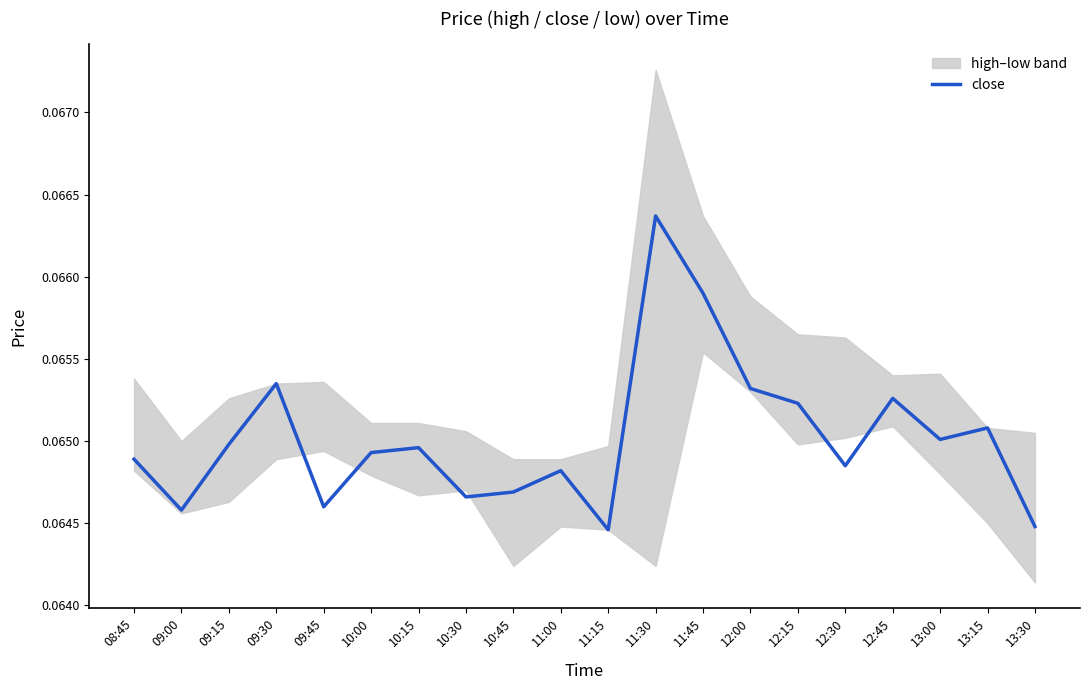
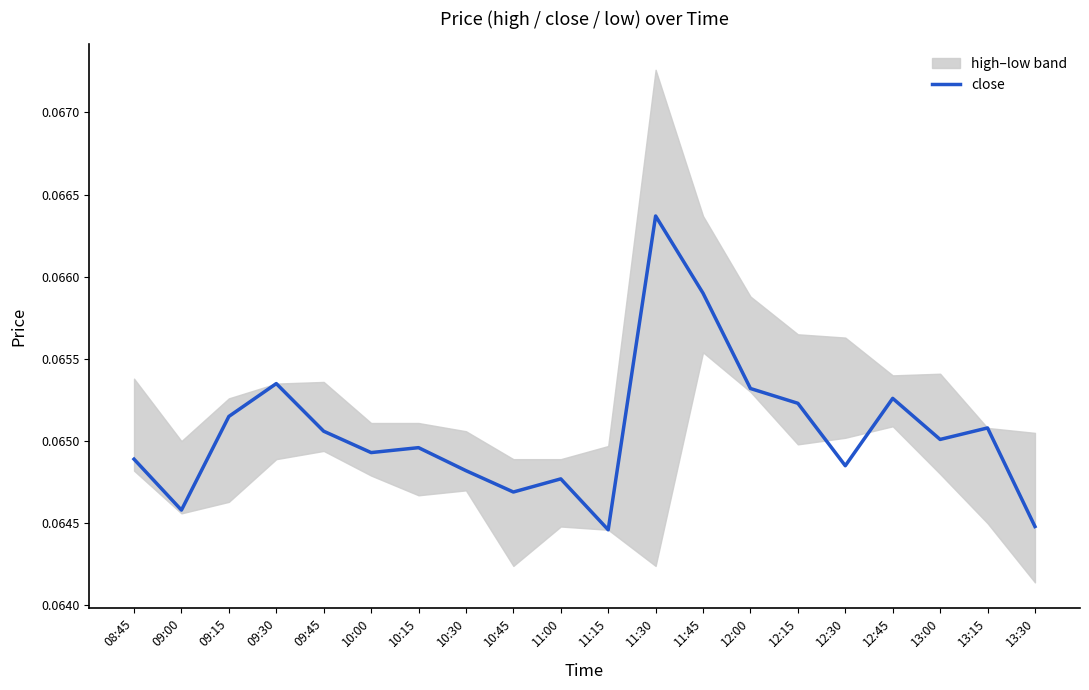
  {
    "close": {
      "08:45": 0.06489,
      "09:00": 0.06458,
-     "09:15": 0.06498,
-     "09:45": 0.06460,
+     "09:15": 0.06515,
+     "09:45": 0.06506,
      "10:00": 0.06493,
      "10:15": 0.06496,
-     "10:30": 0.06466,
+     "10:30": 0.06482,
      "10:45": 0.06469,
-     "11:00": 0.06482,
+     "11:00": 0.06477,
      "11:15": 0.06446,
      "11:30": 0.06637,
      "11:45": 0.06590,
      "12:00": 0.06532,
      "12:15": 0.06523,
      "12:30": 0.06485,
      "12:45": 0.06526,
      "13:00": 0.06501,
      "13:30": 0.06448
    }
  }
